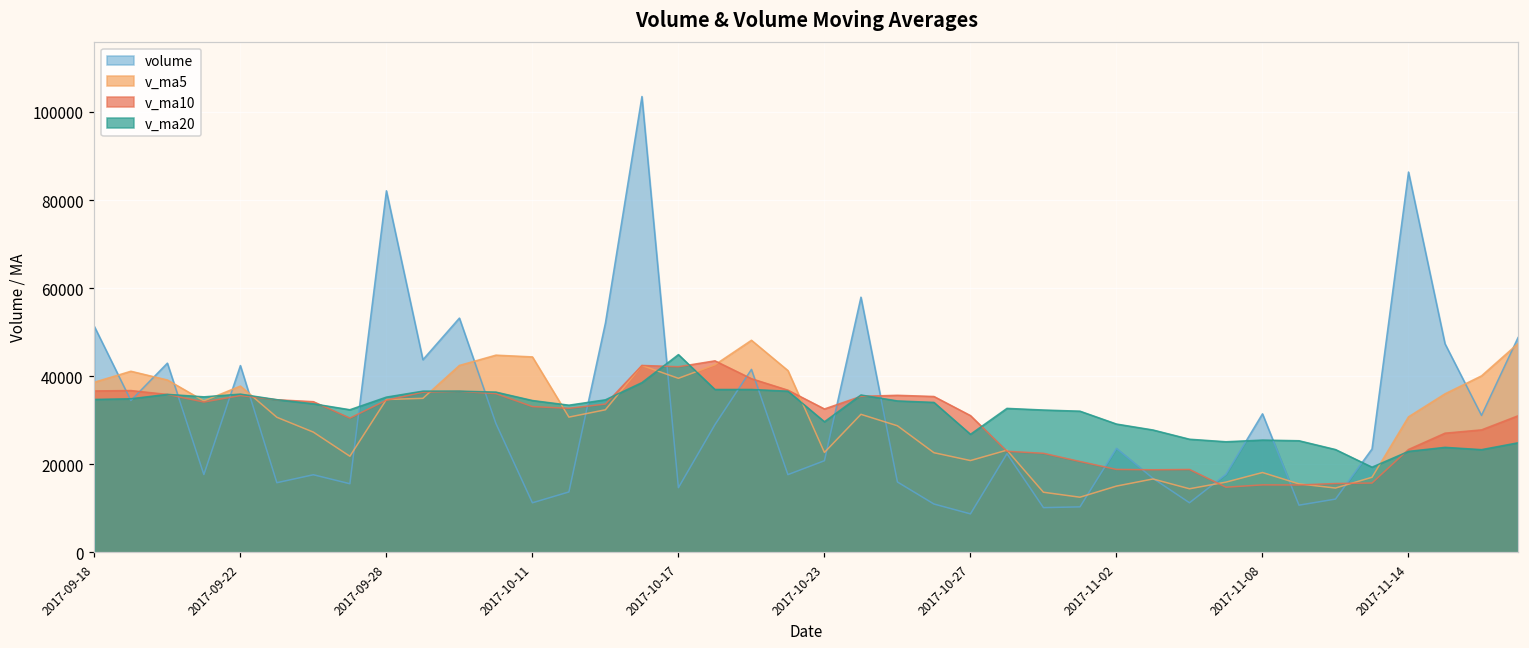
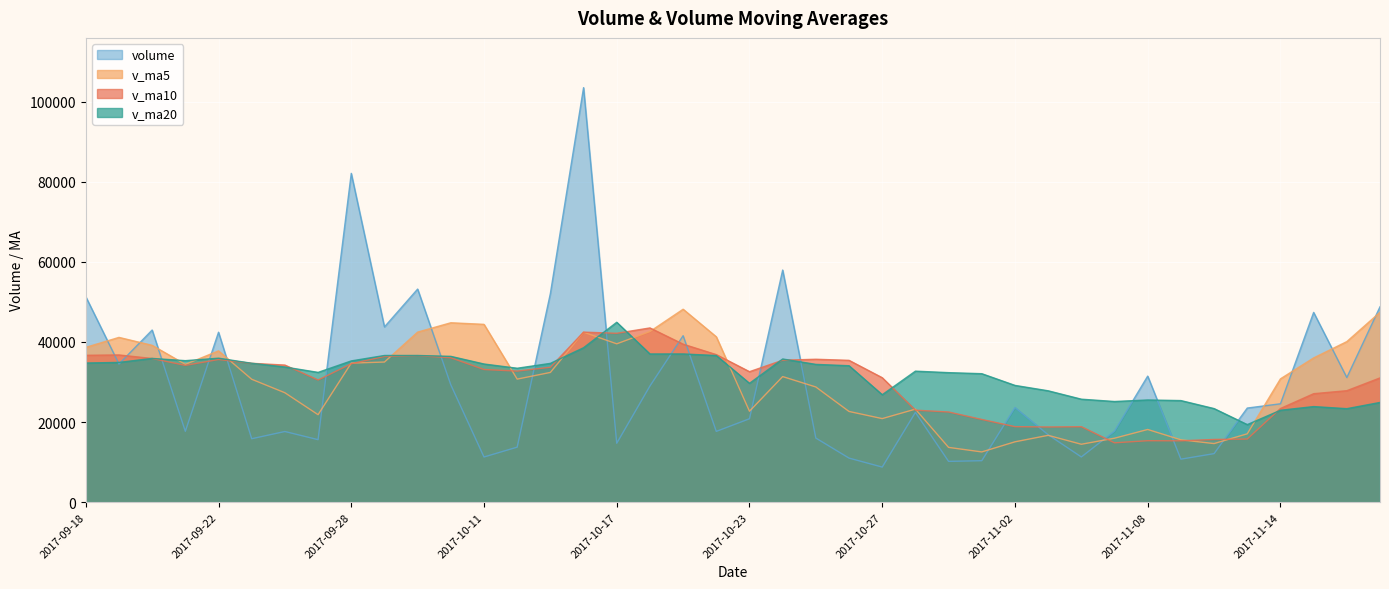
  {
    "volume": {
      "2017-09-18": 51000,
      "2017-09-22": 42000,
      "2017-09-28": 82000,
      "2017-10-11": 11000,
      "2017-10-17": 15000,
      "2017-10-23": 21000,
      "2017-10-27": 9000,
      "2017-11-02": 24000,
      "2017-11-08": 31000,
-     "2017-11-14": 86000
+     "2017-11-14": 25000
    },
    "v_ma20": {
      "2017-09-18": 35000,
      "2017-10-11": 34000,
      "2017-10-17": 45000,
      "2017-10-23": 30000,
      "2017-10-27": 27000,
      "2017-11-02": 29000,
      "2017-11-08": 26000
    }
  }
